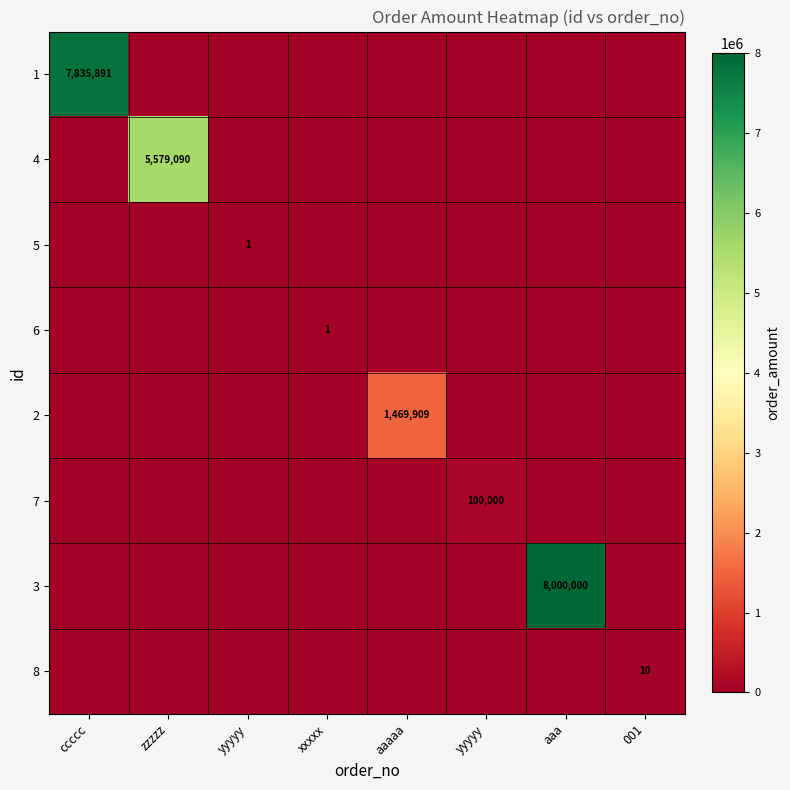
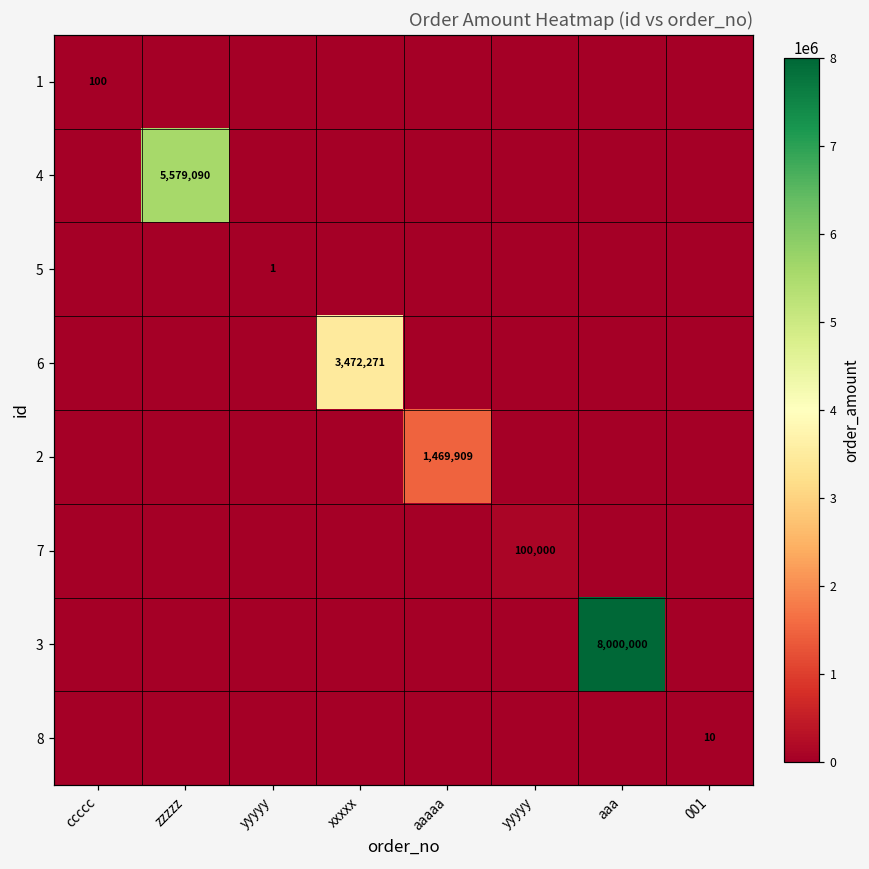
  {
    "1": {
-     "ccccc": "7,835,891"
+     "ccccc": "100"
    },
    "4": {
      "zzzzz": "5,579,090"
    },
    "6": {
-     "xxxxx": "1"
+     "xxxxx": "3,472,271"
    },
    "2": {
      "aaaaa": "1,469,909"
    },
    "3": {
      "aaa": "8,000,000"
    },
    "8": {
      "001": "10"
    }
  }
